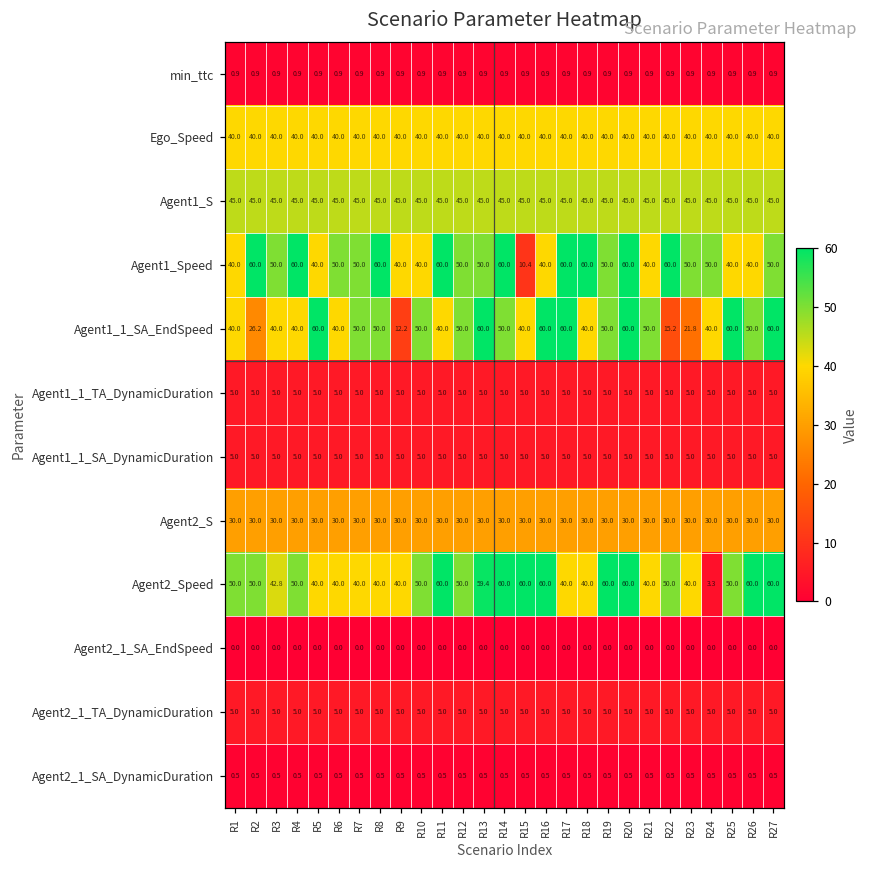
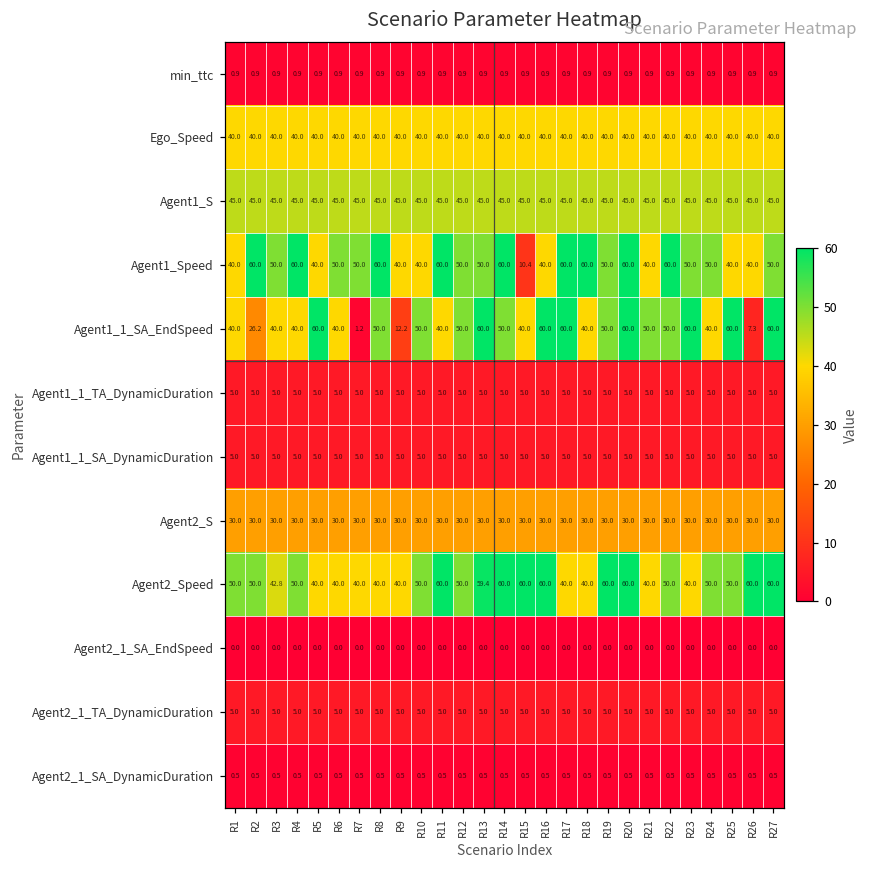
  {
    "Agent1_1_SA_EndSpeed": {
      "R1": 40.0,
      "R2": 26.2,
      "R3": 40.0,
      "R4": 40.0,
      "R5": 60.0,
      "R6": 40.0,
-     "R7": 50.0,
+     "R7": 1.2,
      "R8": 50.0,
      "R9": 12.2,
      "R10": 50.0,
      "R11": 40.0,
      "R12": 50.0,
      "R13": 60.0,
      "R14": 50.0,
      "R15": 40.0,
      "R16": 60.0,
      "R17": 60.0,
      "R18": 40.0,
      "R19": 50.0,
      "R20": 60.0,
      "R21": 50.0,
-     "R22": 15.2,
-     "R23": 21.8,
+     "R22": 50.0,
+     "R23": 60.0,
      "R24": 40.0,
      "R25": 60.0,
-     "R26": 50.0,
+     "R26": 7.3,
      "R27": 60.0
    },
    "Agent2_Speed": {
      "R1": 50.0,
      "R2": 50.0,
      "R3": 42.8,
      "R4": 50.0,
      "R5": 40.0,
      "R6": 40.0,
      "R7": 40.0,
      "R8": 40.0,
      "R9": 40.0,
      "R10": 50.0,
      "R11": 60.0,
      "R12": 50.0,
      "R13": 59.4,
      "R14": 60.0,
      "R15": 60.0,
      "R16": 60.0,
      "R17": 40.0,
      "R18": 40.0,
      "R19": 60.0,
      "R20": 60.0,
      "R21": 40.0,
      "R22": 50.0,
      "R23": 40.0,
-     "R24": 3.3,
+     "R24": 50.0,
      "R25": 50.0,
      "R26": 60.0,
      "R27": 60.0
    }
  }
